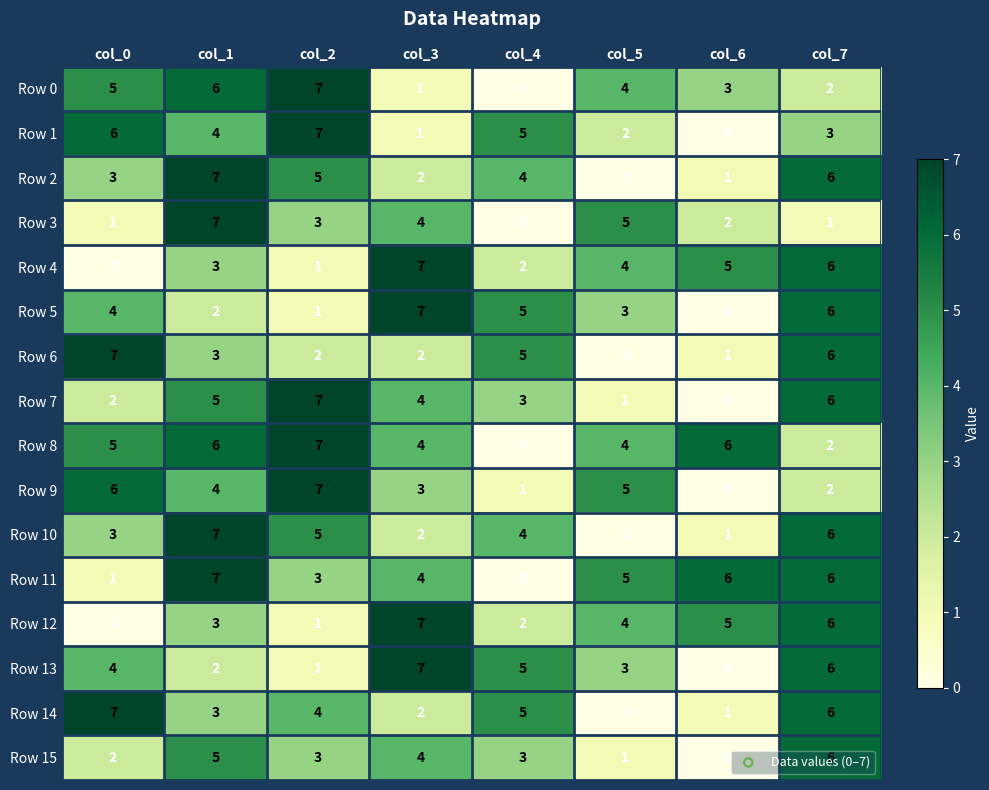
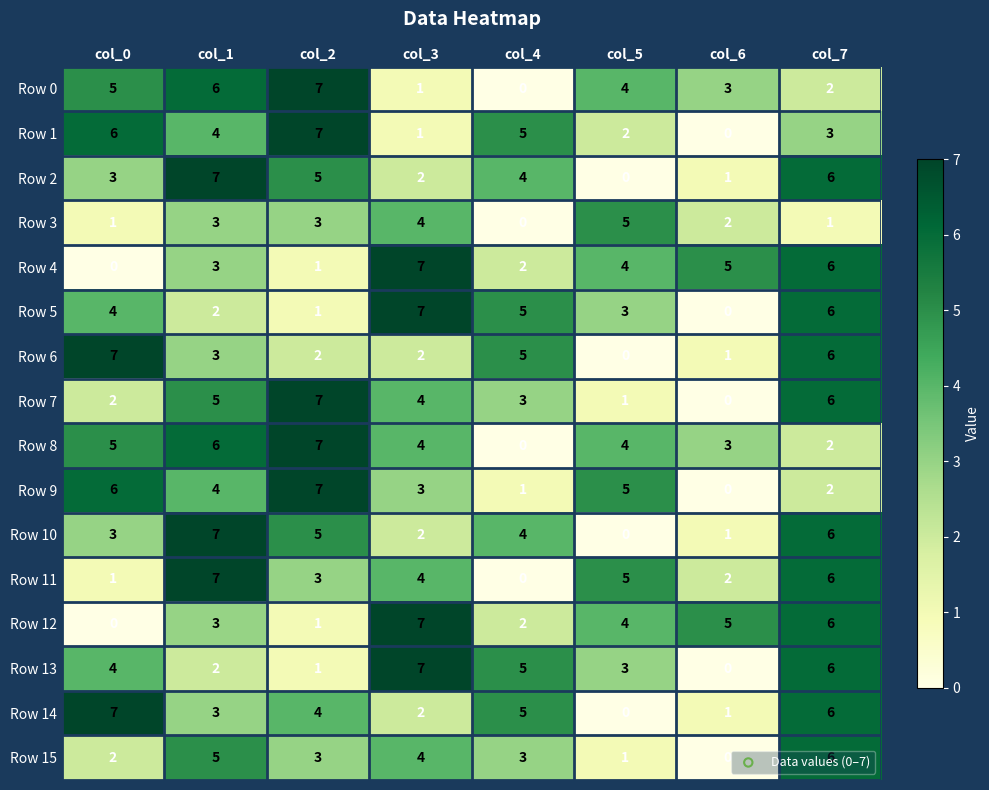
  {
    "Row 0": {
      "col_0": 5,
      "col_1": 6,
      "col_2": 7,
      "col_3": 1,
      "col_5": 4,
      "col_6": 3,
      "col_7": 2
    },
    "Row 1": {
      "col_0": 6,
      "col_1": 4,
      "col_2": 7,
      "col_3": 1,
      "col_4": 5,
      "col_5": 2,
      "col_7": 3
    },
    "Row 2": {
      "col_0": 3,
      "col_1": 7,
      "col_2": 5,
      "col_3": 2,
      "col_4": 4,
      "col_6": 1,
      "col_7": 6
    },
    "Row 3": {
      "col_0": 1,
-     "col_1": 7,
+     "col_1": 3,
      "col_2": 3,
      "col_3": 4,
      "col_5": 5,
      "col_6": 2,
      "col_7": 1
    },
    "Row 4": {
      "col_1": 3,
      "col_2": 1,
      "col_3": 7,
      "col_4": 2,
      "col_5": 4,
      "col_6": 5,
      "col_7": 6
    },
    "Row 5": {
      "col_0": 4,
      "col_1": 2,
      "col_2": 1,
      "col_3": 7,
      "col_4": 5,
      "col_5": 3,
      "col_7": 6
    },
    "Row 6": {
      "col_0": 7,
      "col_1": 3,
      "col_2": 2,
      "col_3": 2,
      "col_4": 5,
      "col_6": 1,
      "col_7": 6
    },
    "Row 7": {
      "col_0": 2,
      "col_1": 5,
      "col_2": 7,
      "col_3": 4,
      "col_4": 3,
      "col_5": 1,
      "col_7": 6
    },
    "Row 8": {
      "col_0": 5,
      "col_1": 6,
      "col_2": 7,
      "col_3": 4,
      "col_5": 4,
-     "col_6": 6,
+     "col_6": 3,
      "col_7": 2
    },
    "Row 9": {
      "col_0": 6,
      "col_1": 4,
      "col_2": 7,
      "col_3": 3,
      "col_4": 1,
      "col_5": 5,
      "col_7": 2
    },
    "Row 10": {
      "col_0": 3,
      "col_1": 7,
      "col_2": 5,
      "col_3": 2,
      "col_4": 4,
      "col_6": 1,
      "col_7": 6
    },
    "Row 11": {
      "col_0": 1,
      "col_1": 7,
      "col_2": 3,
      "col_3": 4,
      "col_5": 5,
-     "col_6": 6,
+     "col_6": 2,
      "col_7": 6
    },
    "Row 12": {
      "col_1": 3,
      "col_2": 1,
      "col_3": 7,
      "col_4": 2,
      "col_5": 4,
      "col_6": 5,
      "col_7": 6
    },
    "Row 13": {
      "col_0": 4,
      "col_1": 2,
      "col_2": 1,
      "col_3": 7,
      "col_4": 5,
      "col_5": 3,
      "col_7": 6
    },
    "Row 14": {
      "col_0": 7,
      "col_1": 3,
      "col_2": 4,
      "col_3": 2,
      "col_4": 5,
      "col_6": 1,
      "col_7": 6
    },
    "Row 15": {
      "col_0": 2,
      "col_1": 5,
      "col_2": 3,
      "col_3": 4,
      "col_4": 3,
      "col_5": 1
    }
  }
